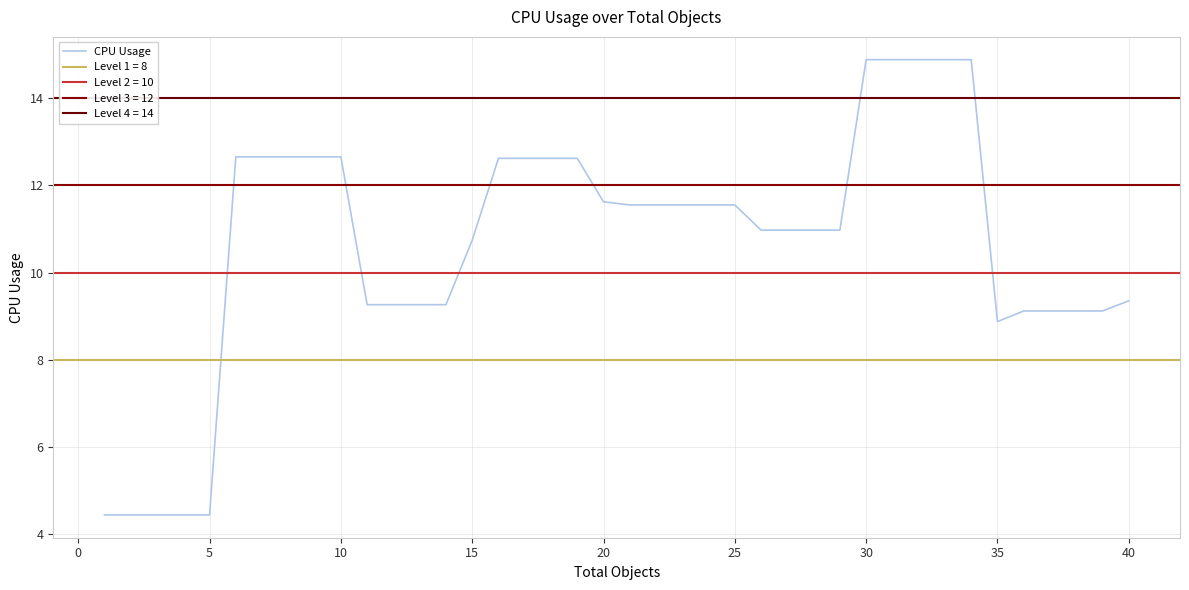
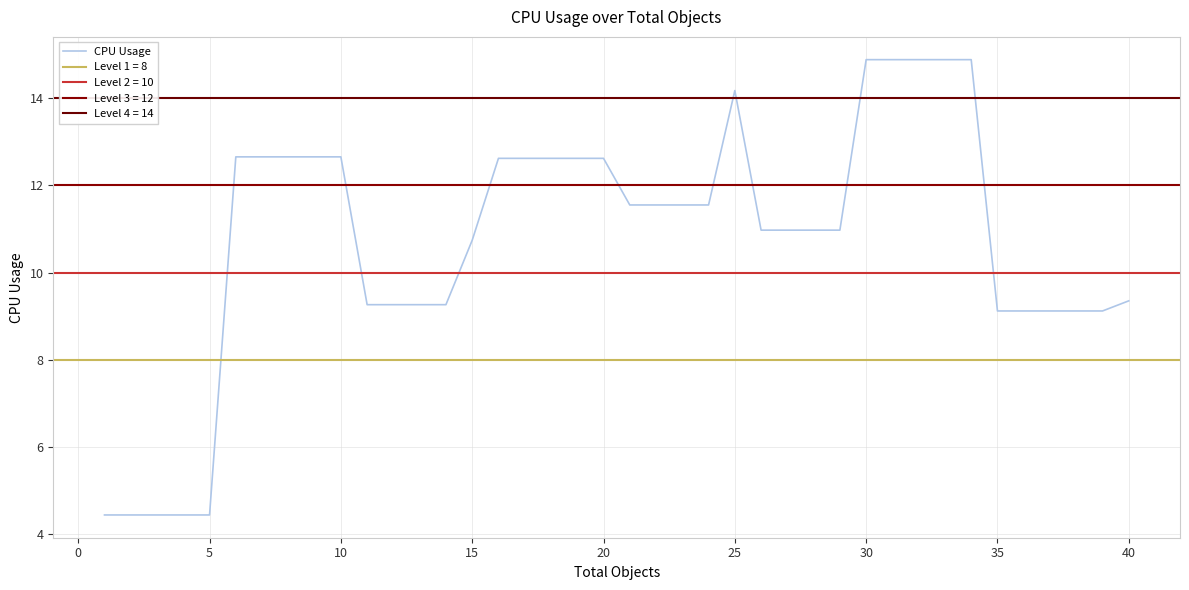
  {
    "5": 4.4,
    "10": 12.7,
    "15": 10.7,
-   "20": 11.6,
-   "25": 11.6,
+   "20": 12.6,
+   "25": 14.2,
    "30": 14.9,
-   "35": 8.9,
+   "35": 9.1,
    "40": 9.4
  }
